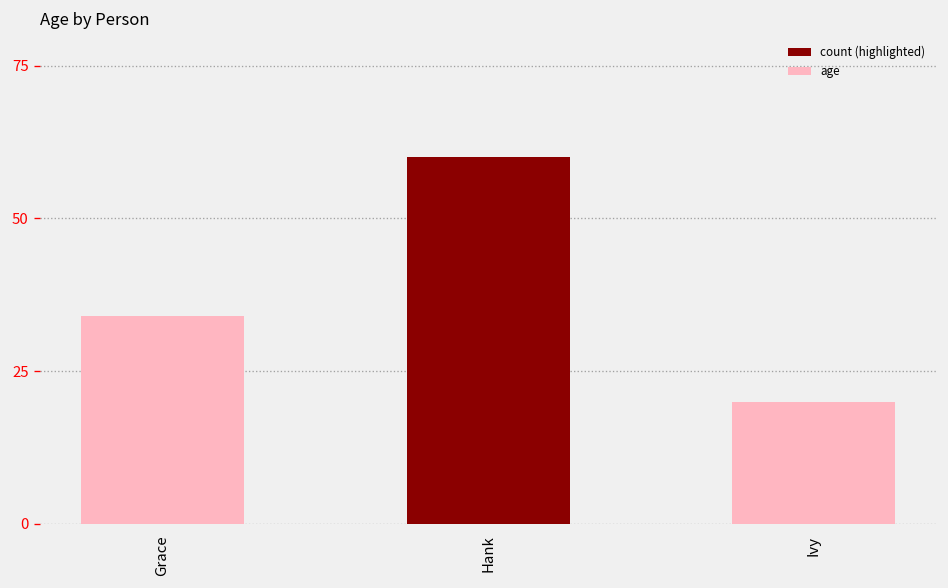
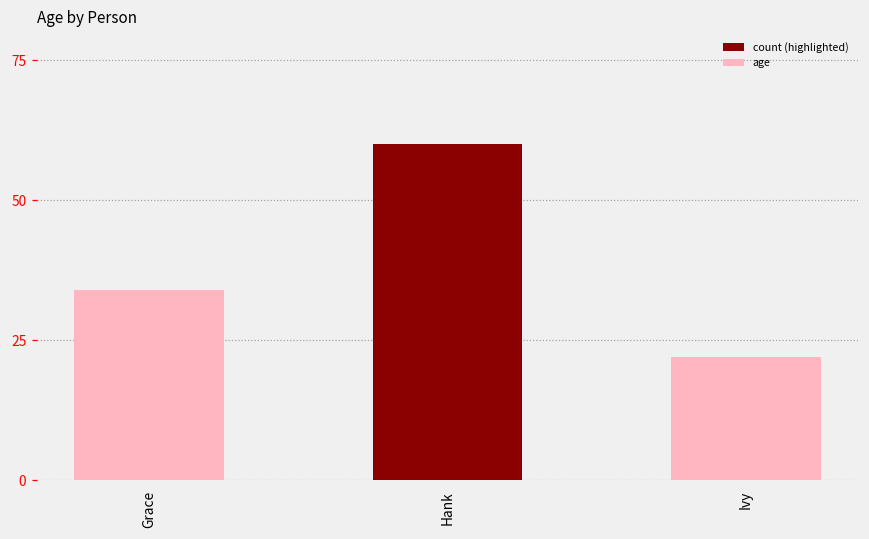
  {
    "Grace": 34,
    "Hank": 60,
-   "Ivy": 20
+   "Ivy": 22
  }
